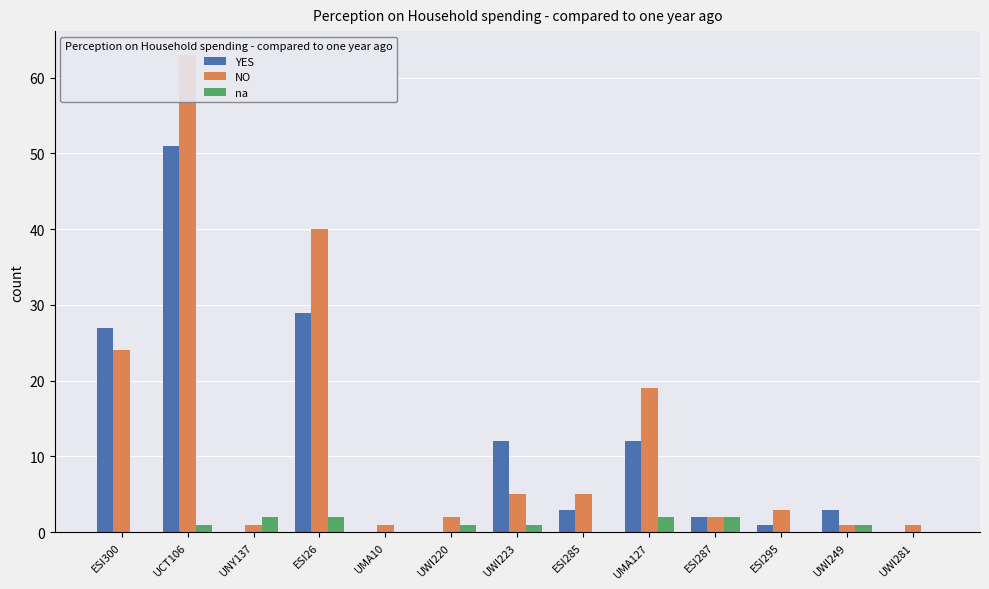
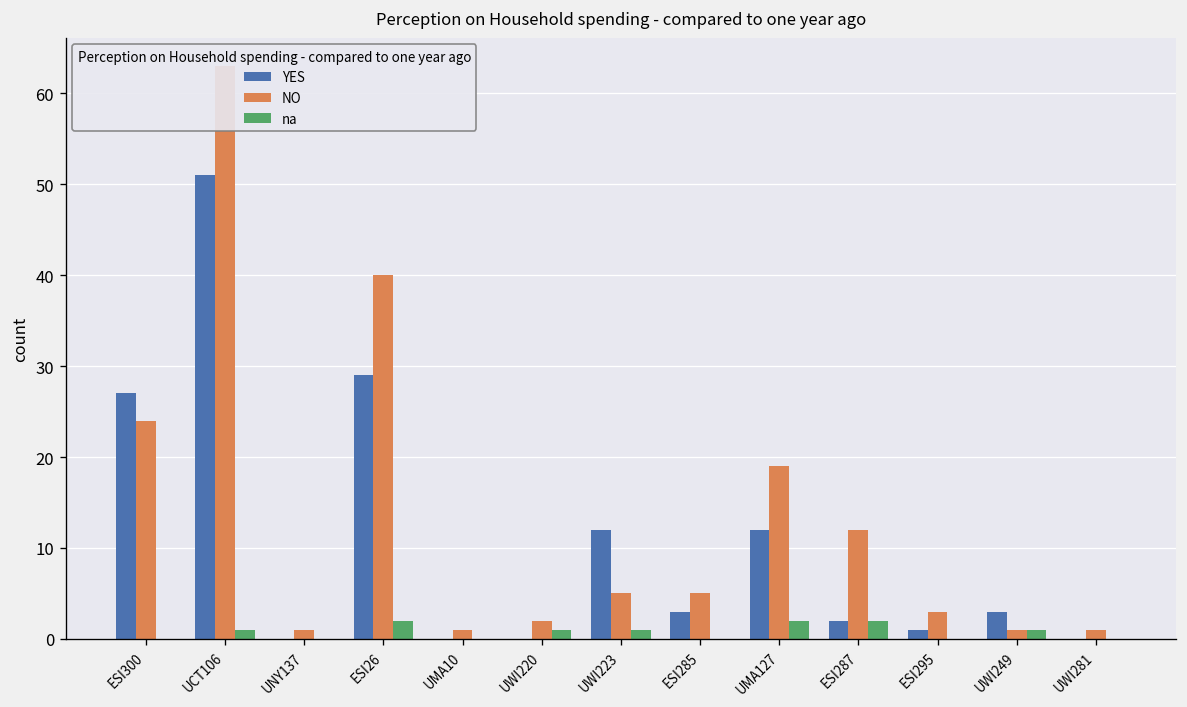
  {
    "YES": {
      "ESI300": 27,
      "UCT106": 51,
      "UNY137": 0,
      "ESI26": 29,
      "UMA10": 0,
      "UWI220": 0,
      "UWI223": 12,
      "ESI285": 3,
      "UMA127": 12,
      "ESI287": 2,
      "ESI295": 1,
      "UWI249": 3,
      "UWI281": 0
    },
    "NO": {
      "ESI300": 24,
      "UNY137": 1,
      "ESI26": 40,
      "UMA10": 1,
      "UWI220": 2,
      "UWI223": 5,
      "ESI285": 5,
      "UMA127": 19,
-     "ESI287": 2,
+     "ESI287": 12,
      "ESI295": 3,
      "UWI249": 1,
      "UWI281": 1
    },
    "na": {
      "ESI300": 0,
      "UCT106": 1,
-     "UNY137": 2,
+     "UNY137": 0,
      "ESI26": 2,
      "UMA10": 0,
      "UWI220": 1,
      "UWI223": 1,
      "ESI285": 0,
      "UMA127": 2,
      "ESI287": 2,
      "ESI295": 0,
      "UWI249": 1,
      "UWI281": 0
    }
  }
